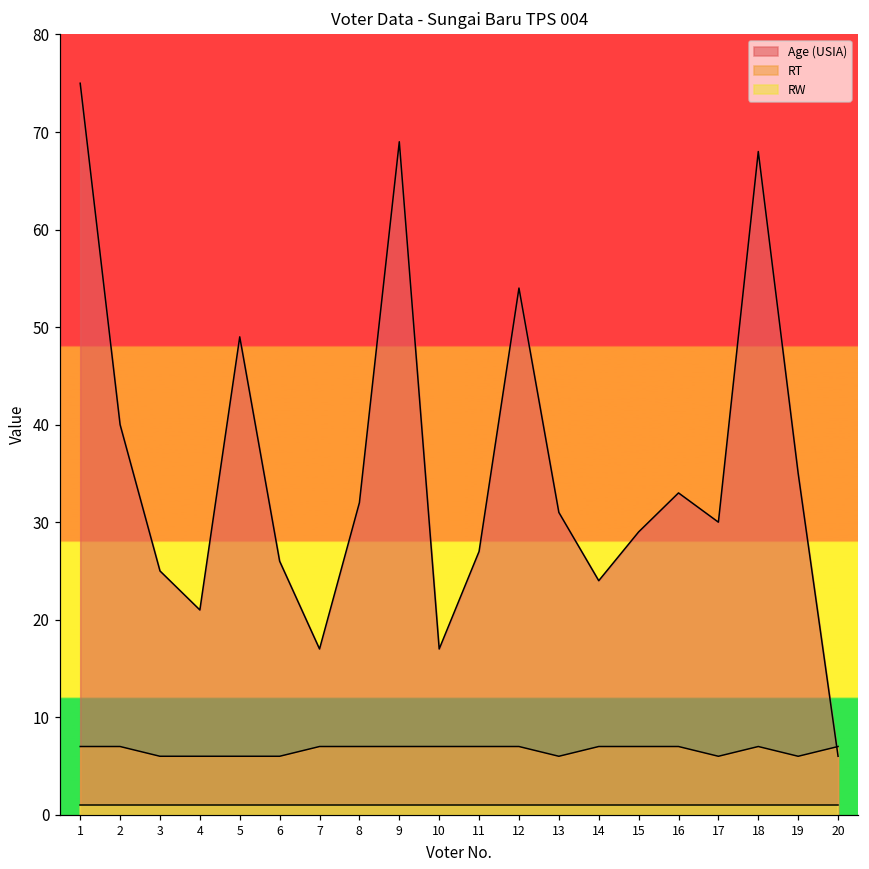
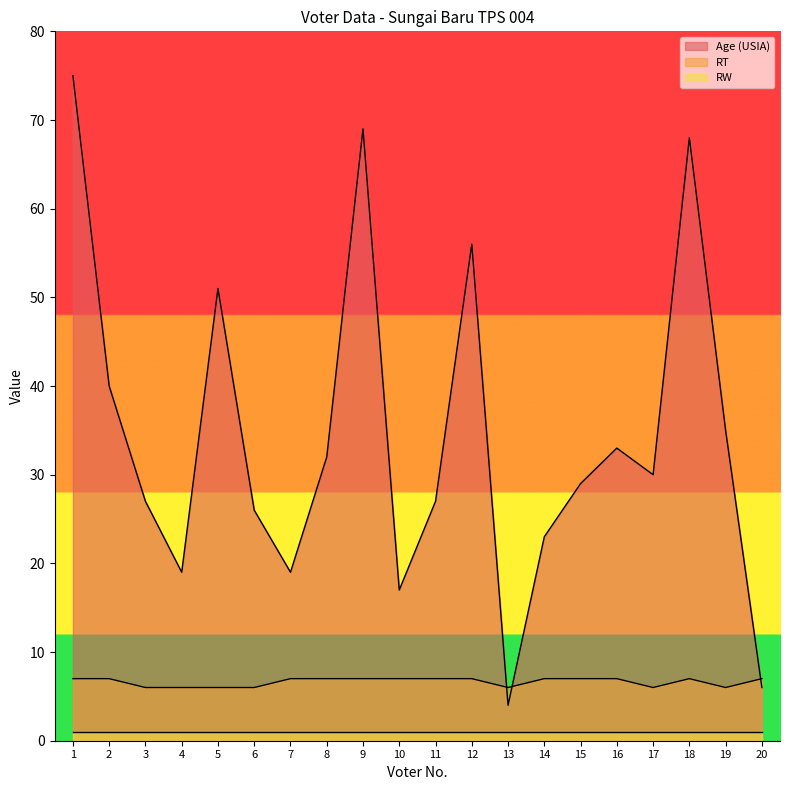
  {
    "Age (USIA)": {
      "1": 75,
      "2": 40,
-     "3": 25,
-     "4": 21,
-     "5": 49,
+     "3": 27,
+     "4": 19,
+     "5": 51,
      "6": 26,
-     "7": 17,
+     "7": 19,
      "8": 32,
      "9": 69,
      "10": 17,
      "11": 27,
-     "12": 54,
-     "13": 31,
-     "14": 24,
+     "12": 56,
+     "13": 4,
+     "14": 23,
      "15": 29,
      "16": 33,
      "17": 30,
      "18": 68,
      "19": 35,
      "20": 6
    }
  }
